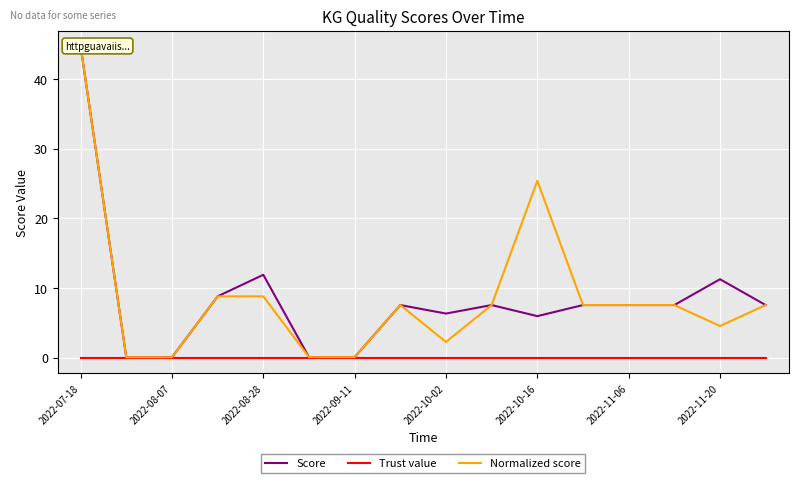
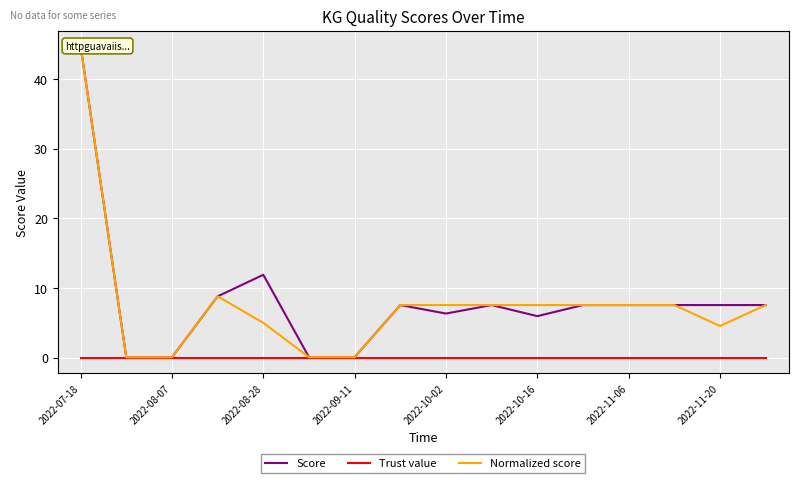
  {
    "Score": {
      "2022-08-28": 12,
      "2022-10-02": 6,
      "2022-10-16": 6,
-     "2022-11-20": 11
+     "2022-11-20": 8
    },
    "Trust value": {
      "2022-07-18": 0,
      "2022-08-28": 0,
      "2022-10-02": 0,
      "2022-10-16": 0,
      "2022-11-06": 0,
      "2022-11-20": 0
    },
    "Normalized score": {
-     "2022-08-28": 9,
-     "2022-10-02": 2,
-     "2022-10-16": 25,
+     "2022-08-28": 5,
+     "2022-10-02": 8,
+     "2022-10-16": 8,
      "2022-11-20": 5
    }
  }
